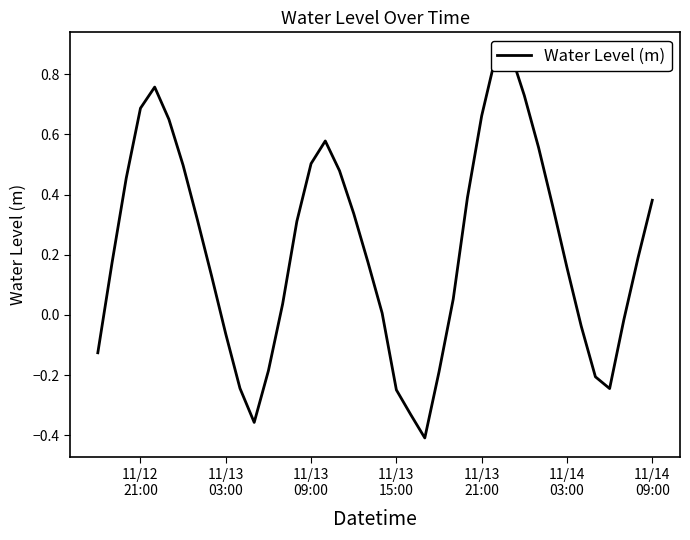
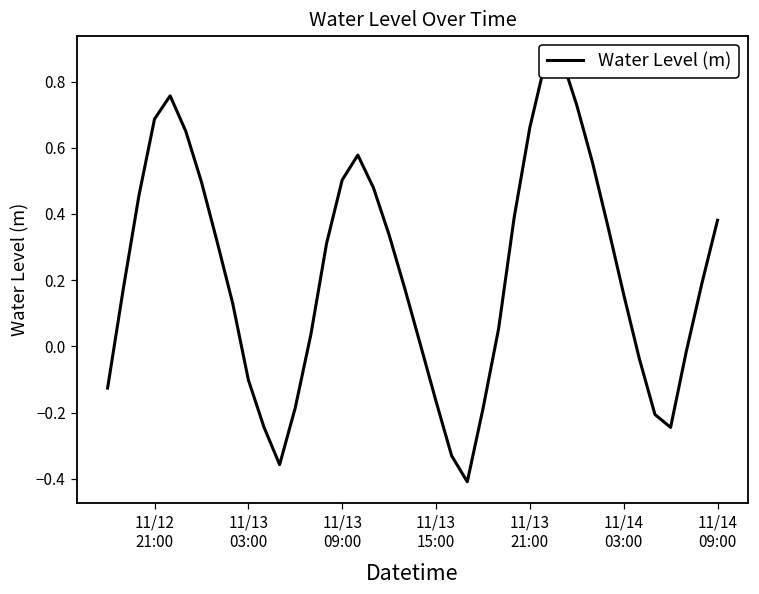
  {
    "11/12 21:00": 0.69,
-   "11/13 03:00": -0.06,
+   "11/13 03:00": -0.10,
    "11/13 09:00": 0.50,
-   "11/13 15:00": -0.25,
+   "11/13 15:00": -0.17,
    "11/13 21:00": 0.66,
    "11/14 03:00": 0.16,
    "11/14 09:00": 0.38
  }
